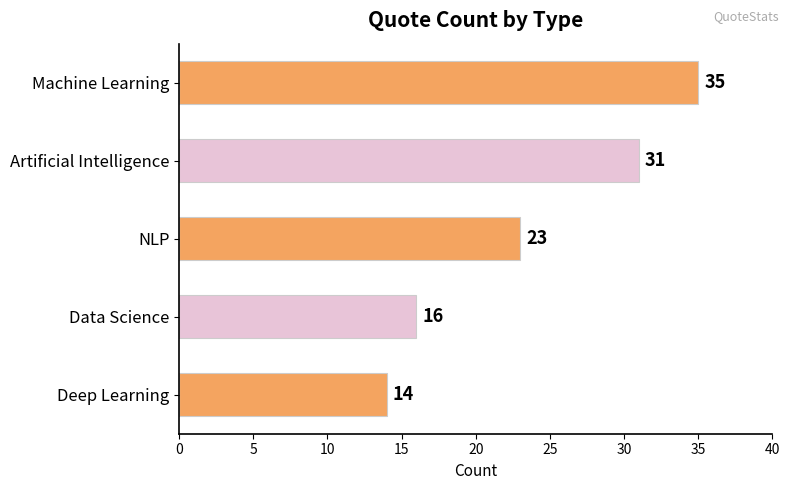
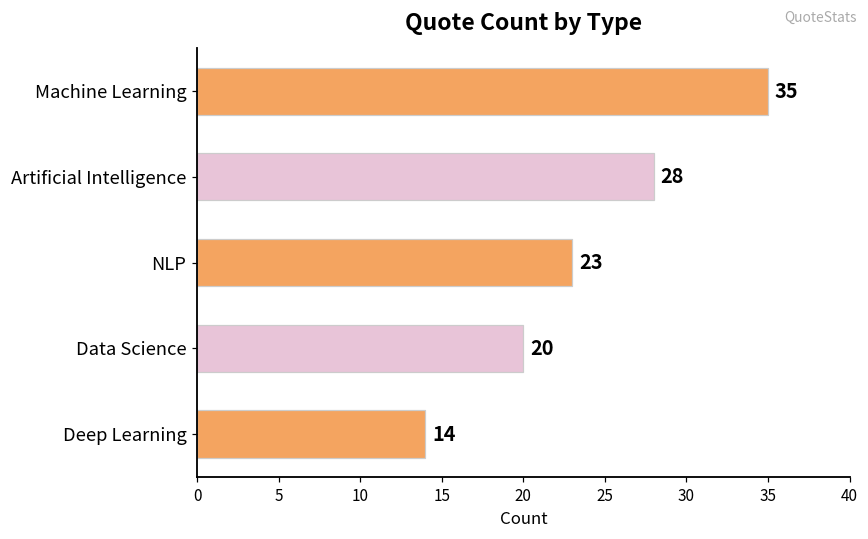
  {
    "Machine Learning": 35,
-   "Artificial Intelligence": 31,
+   "Artificial Intelligence": 28,
    "NLP": 23,
-   "Data Science": 16,
+   "Data Science": 20,
    "Deep Learning": 14
  }
